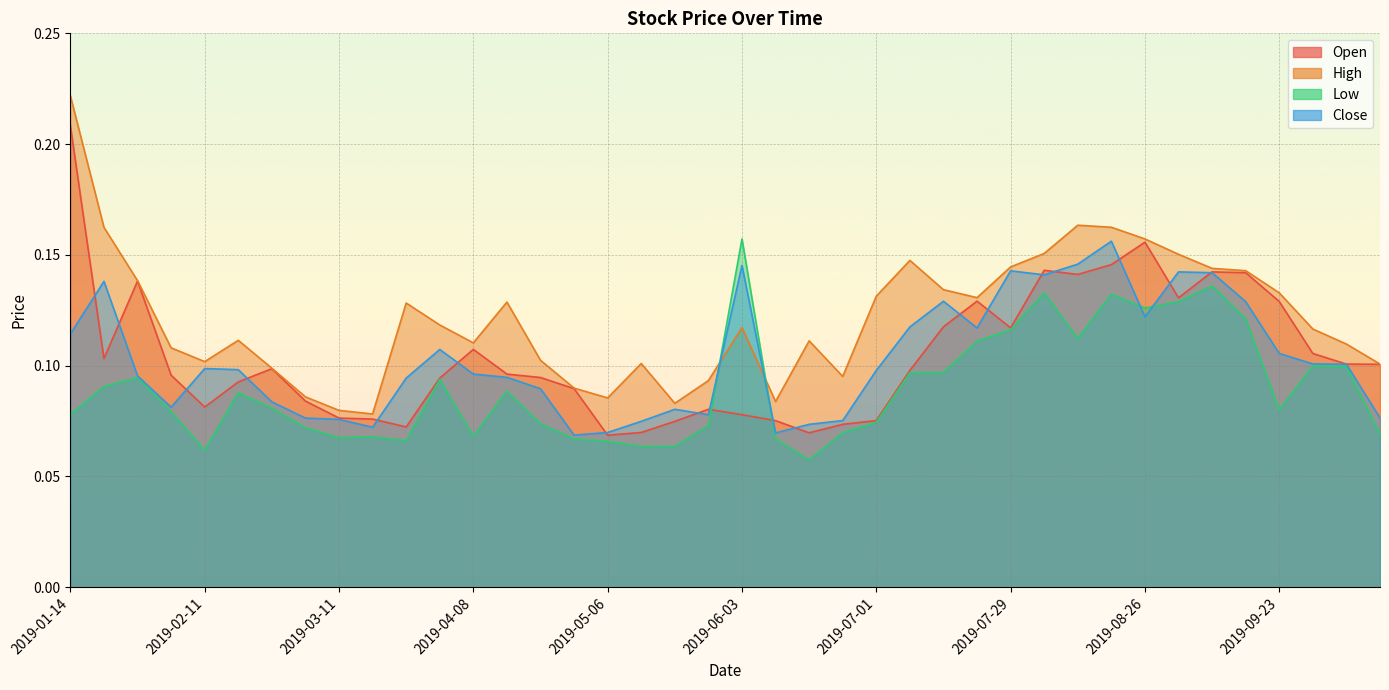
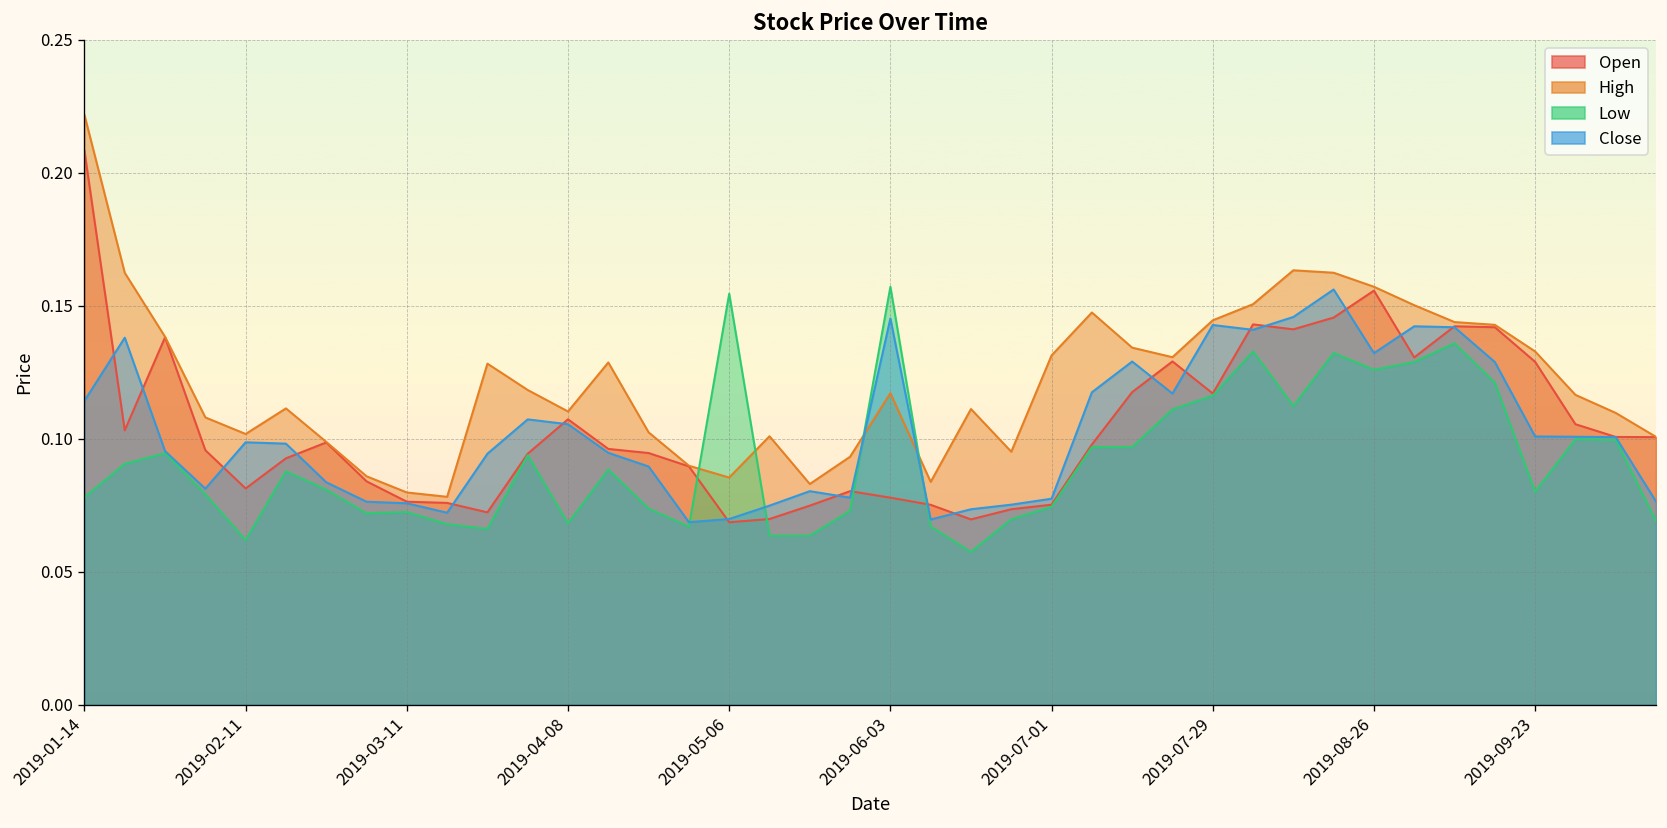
  {
    "Low": {
      "2019-01-14": 0.078,
      "2019-02-11": 0.062,
-     "2019-03-11": 0.067,
+     "2019-03-11": 0.072,
      "2019-04-08": 0.068,
-     "2019-05-06": 0.066,
+     "2019-05-06": 0.155,
      "2019-06-03": 0.157,
      "2019-08-26": 0.126,
      "2019-09-23": 0.080
    },
    "Close": {
      "2019-01-14": 0.114,
      "2019-02-11": 0.099,
-     "2019-04-08": 0.096,
+     "2019-04-08": 0.105,
      "2019-05-06": 0.070,
      "2019-06-03": 0.145,
-     "2019-07-01": 0.098,
+     "2019-07-01": 0.077,
      "2019-07-29": 0.143,
-     "2019-08-26": 0.122,
-     "2019-09-23": 0.106
+     "2019-08-26": 0.132,
+     "2019-09-23": 0.101
    }
  }
